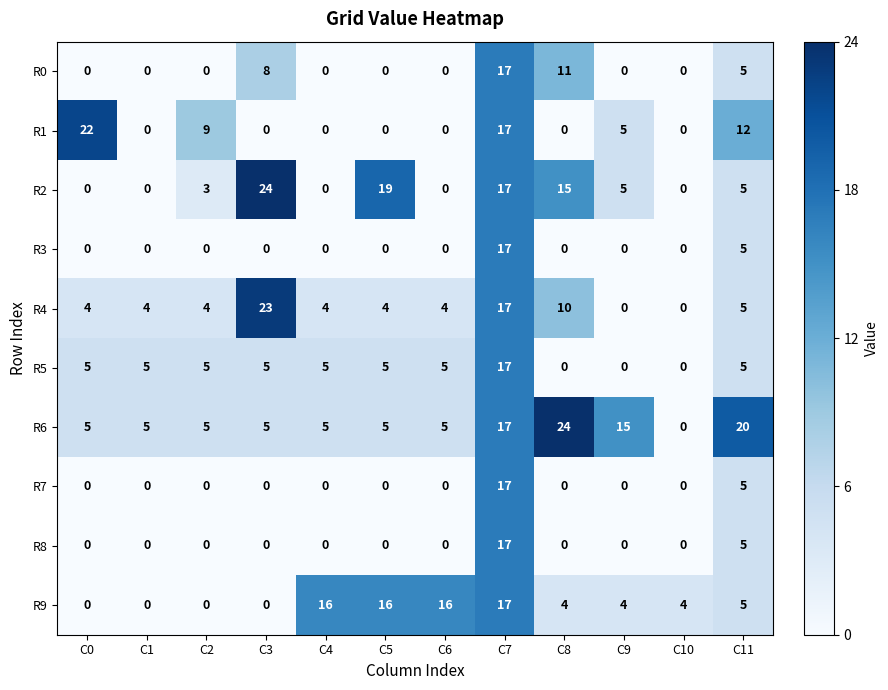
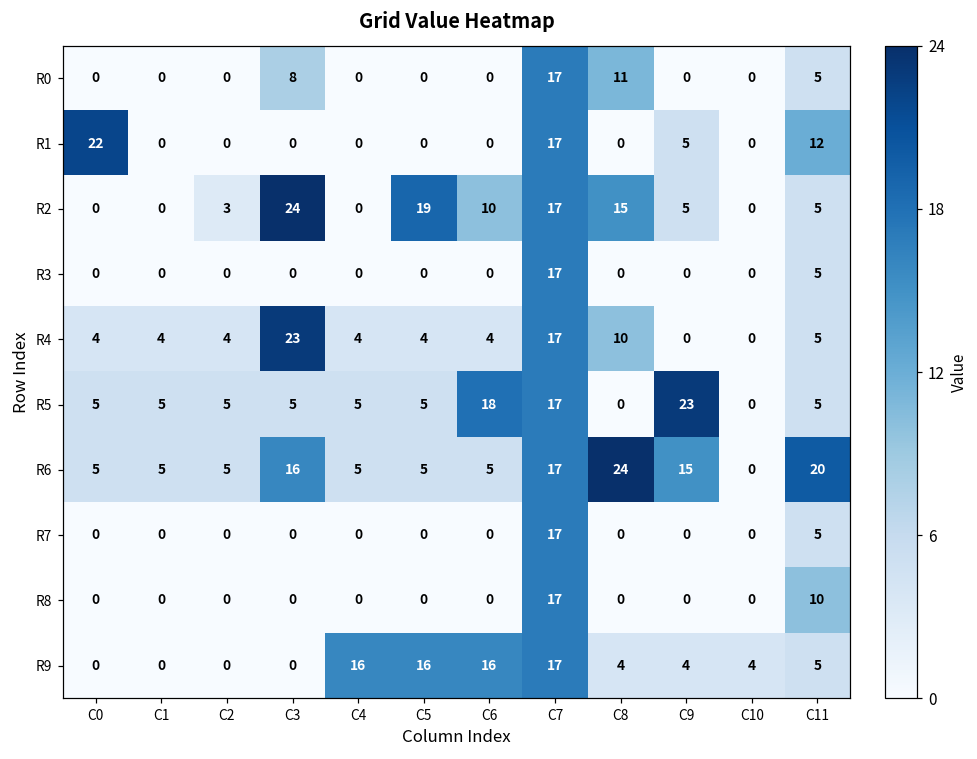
  {
    "R0": {
      "C0": 0,
      "C1": 0,
      "C2": 0,
      "C3": 8,
      "C4": 0,
      "C5": 0,
      "C6": 0,
      "C7": 17,
      "C8": 11,
      "C9": 0,
      "C10": 0,
      "C11": 5
    },
    "R1": {
      "C0": 22,
      "C1": 0,
-     "C2": 9,
+     "C2": 0,
      "C3": 0,
      "C4": 0,
      "C5": 0,
      "C6": 0,
      "C7": 17,
      "C8": 0,
      "C9": 5,
      "C10": 0,
      "C11": 12
    },
    "R2": {
      "C0": 0,
      "C1": 0,
      "C2": 3,
      "C3": 24,
      "C4": 0,
      "C5": 19,
-     "C6": 0,
+     "C6": 10,
      "C7": 17,
      "C8": 15,
      "C9": 5,
      "C10": 0,
      "C11": 5
    },
    "R3": {
      "C0": 0,
      "C1": 0,
      "C2": 0,
      "C3": 0,
      "C4": 0,
      "C5": 0,
      "C6": 0,
      "C7": 17,
      "C8": 0,
      "C9": 0,
      "C10": 0,
      "C11": 5
    },
    "R4": {
      "C0": 4,
      "C1": 4,
      "C2": 4,
      "C3": 23,
      "C4": 4,
      "C5": 4,
      "C6": 4,
      "C7": 17,
      "C8": 10,
      "C9": 0,
      "C10": 0,
      "C11": 5
    },
    "R5": {
      "C0": 5,
      "C1": 5,
      "C2": 5,
      "C3": 5,
      "C4": 5,
      "C5": 5,
-     "C6": 5,
+     "C6": 18,
      "C7": 17,
      "C8": 0,
-     "C9": 0,
+     "C9": 23,
      "C10": 0,
      "C11": 5
    },
    "R6": {
      "C0": 5,
      "C1": 5,
      "C2": 5,
-     "C3": 5,
+     "C3": 16,
      "C4": 5,
      "C5": 5,
      "C6": 5,
      "C7": 17,
      "C8": 24,
      "C9": 15,
      "C10": 0,
      "C11": 20
    },
    "R7": {
      "C0": 0,
      "C1": 0,
      "C2": 0,
      "C3": 0,
      "C4": 0,
      "C5": 0,
      "C6": 0,
      "C7": 17,
      "C8": 0,
      "C9": 0,
      "C10": 0,
      "C11": 5
    },
    "R8": {
      "C0": 0,
      "C1": 0,
      "C2": 0,
      "C3": 0,
      "C4": 0,
      "C5": 0,
      "C6": 0,
      "C7": 17,
      "C8": 0,
      "C9": 0,
      "C10": 0,
-     "C11": 5
+     "C11": 10
    },
    "R9": {
      "C0": 0,
      "C1": 0,
      "C2": 0,
      "C3": 0,
      "C4": 16,
      "C5": 16,
      "C6": 16,
      "C7": 17,
      "C8": 4,
      "C9": 4,
      "C10": 4,
      "C11": 5
    }
  }
